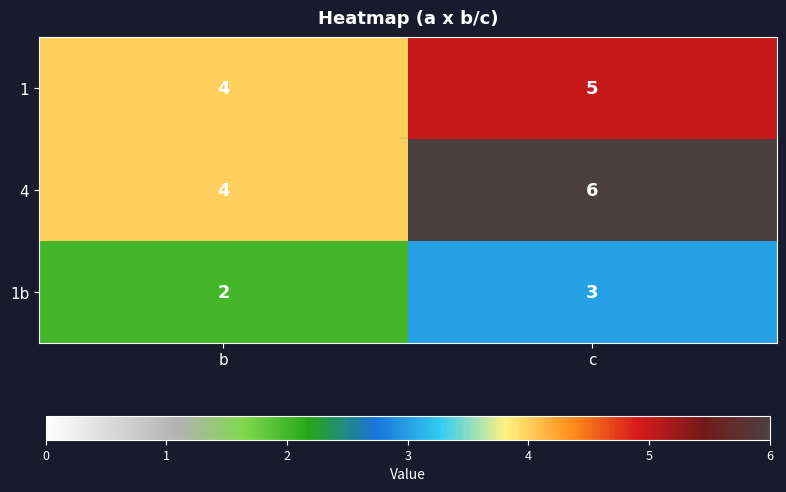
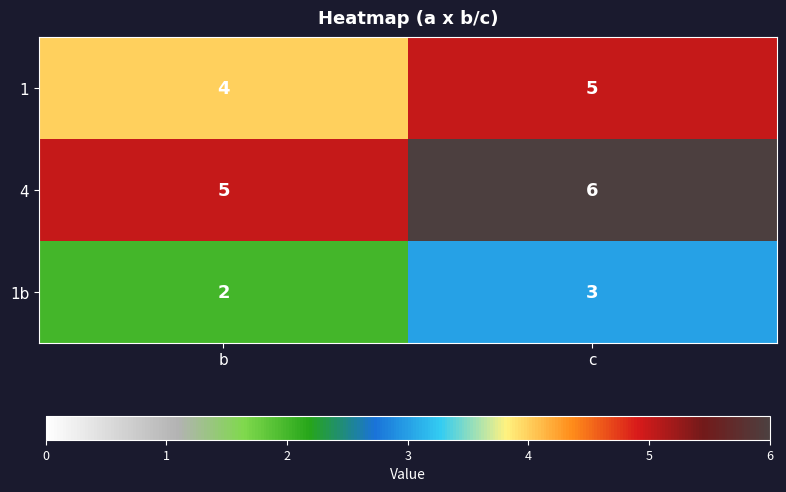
  {
    "1": {
      "b": 4,
      "c": 5
    },
    "4": {
-     "b": 4,
+     "b": 5,
      "c": 6
    },
    "1b": {
      "b": 2,
      "c": 3
    }
  }
